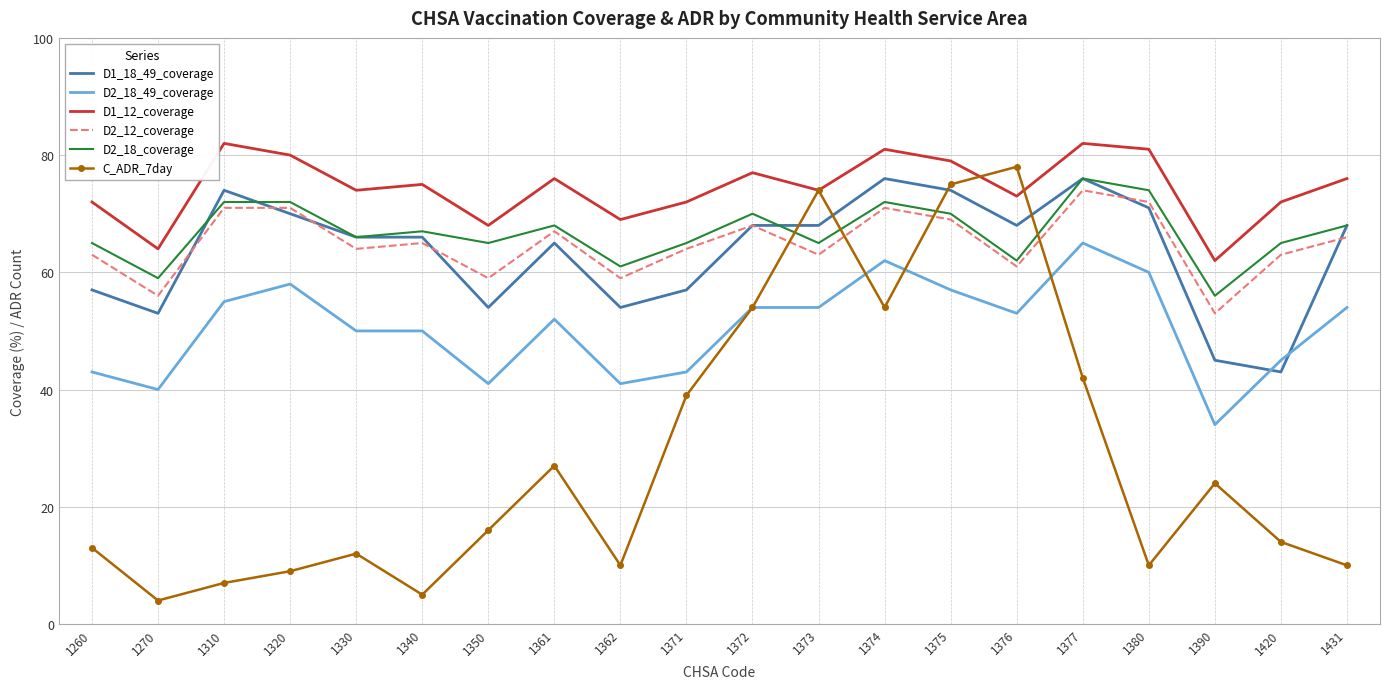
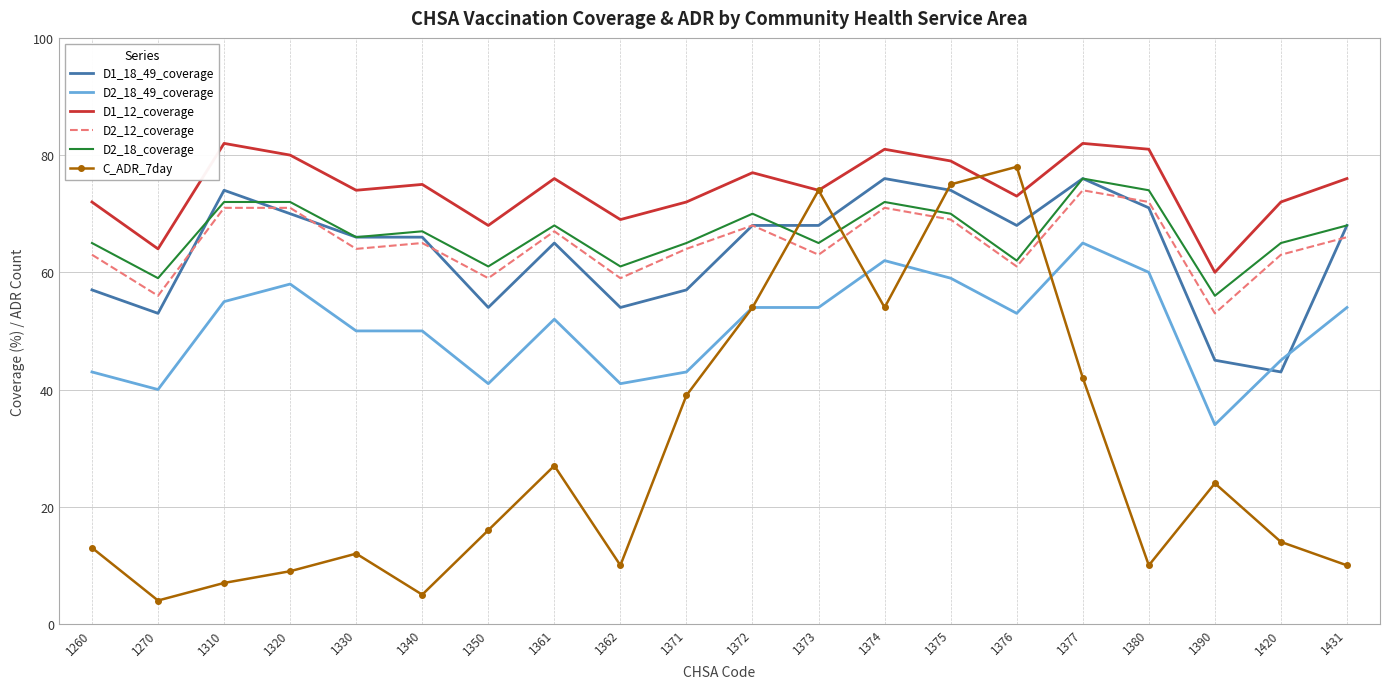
  {
    "D1_18_49_coverage": {
      "1260": 57,
      "1270": 53,
      "1310": 74,
      "1320": 70,
      "1340": 66,
      "1350": 54,
      "1361": 65,
      "1362": 54,
      "1371": 57,
      "1373": 68,
      "1374": 76,
      "1375": 74,
      "1376": 68,
      "1380": 71,
      "1390": 45,
      "1420": 43
    },
    "D2_18_49_coverage": {
      "1260": 43,
      "1270": 40,
      "1310": 55,
      "1320": 58,
      "1330": 50,
      "1340": 50,
      "1350": 41,
      "1361": 52,
      "1362": 41,
      "1371": 43,
      "1373": 54,
      "1374": 62,
-     "1375": 57,
+     "1375": 59,
      "1376": 53,
      "1377": 65,
      "1380": 60,
      "1390": 34,
      "1420": 45,
      "1431": 54
    },
    "D1_12_coverage": {
      "1260": 72,
      "1270": 64,
      "1310": 82,
      "1320": 80,
      "1330": 74,
      "1340": 75,
      "1350": 68,
      "1361": 76,
      "1362": 69,
      "1371": 72,
      "1372": 77,
      "1374": 81,
      "1375": 79,
      "1376": 73,
      "1377": 82,
      "1380": 81,
-     "1390": 62,
+     "1390": 60,
      "1420": 72,
      "1431": 76
    },
    "D2_12_coverage": {
      "1260": 63,
      "1270": 56,
      "1310": 71,
      "1320": 71,
      "1330": 64,
      "1340": 65,
      "1350": 59,
      "1361": 67,
      "1362": 59,
      "1371": 64,
      "1373": 63,
      "1374": 71,
      "1375": 69,
      "1376": 61,
      "1377": 74,
      "1380": 72,
      "1390": 53,
      "1420": 63,
      "1431": 66
    },
    "D2_18_coverage": {
      "1260": 65,
      "1270": 59,
      "1310": 72,
      "1320": 72,
      "1340": 67,
-     "1350": 65,
+     "1350": 61,
      "1361": 68,
      "1362": 61,
      "1371": 65,
      "1372": 70,
      "1373": 65,
      "1374": 72,
      "1375": 70,
      "1376": 62,
      "1380": 74,
      "1390": 56,
      "1420": 65
    },
    "C_ADR_7day": {
      "1260": 13,
      "1270": 4,
      "1310": 7,
      "1320": 9,
      "1330": 12,
      "1340": 5,
      "1350": 16,
      "1361": 27,
      "1362": 10,
      "1371": 39,
      "1374": 54,
      "1375": 75,
      "1376": 78,
      "1377": 42,
      "1380": 10,
      "1390": 24,
      "1420": 14,
      "1431": 10
    }
  }
